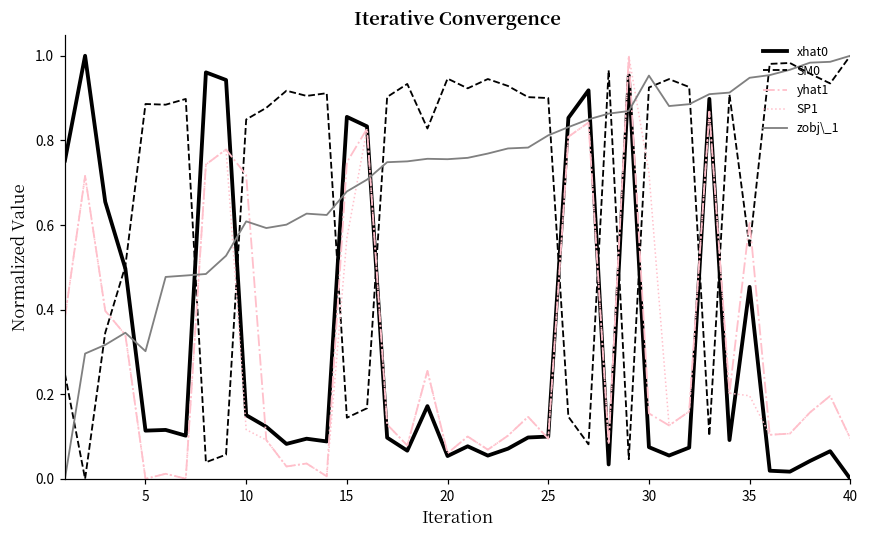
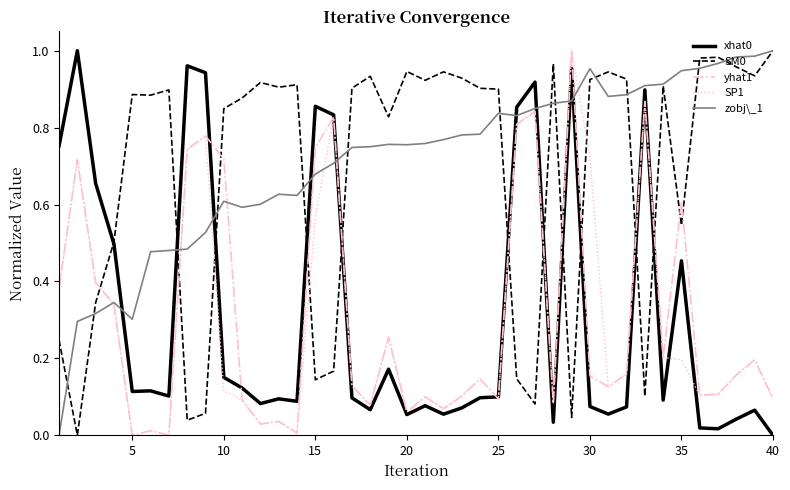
  {
    "zobj\\_1": {
      "5": 0.30,
      "10": 0.61,
      "15": 0.68,
      "20": 0.76,
-     "25": 0.81,
+     "25": 0.84,
      "30": 0.95,
      "35": 0.95
    }
  }
